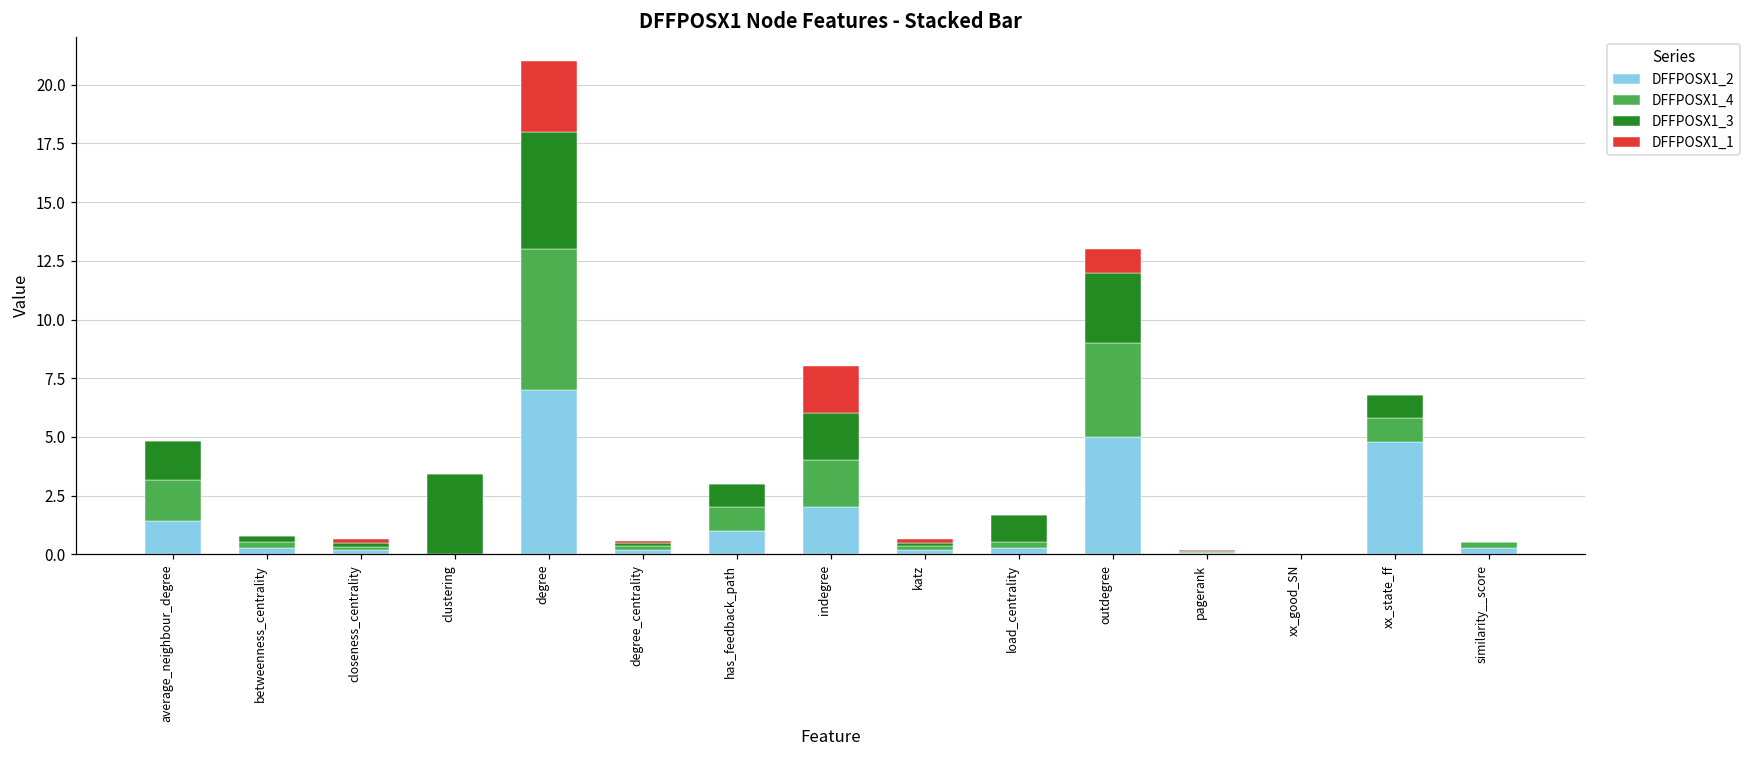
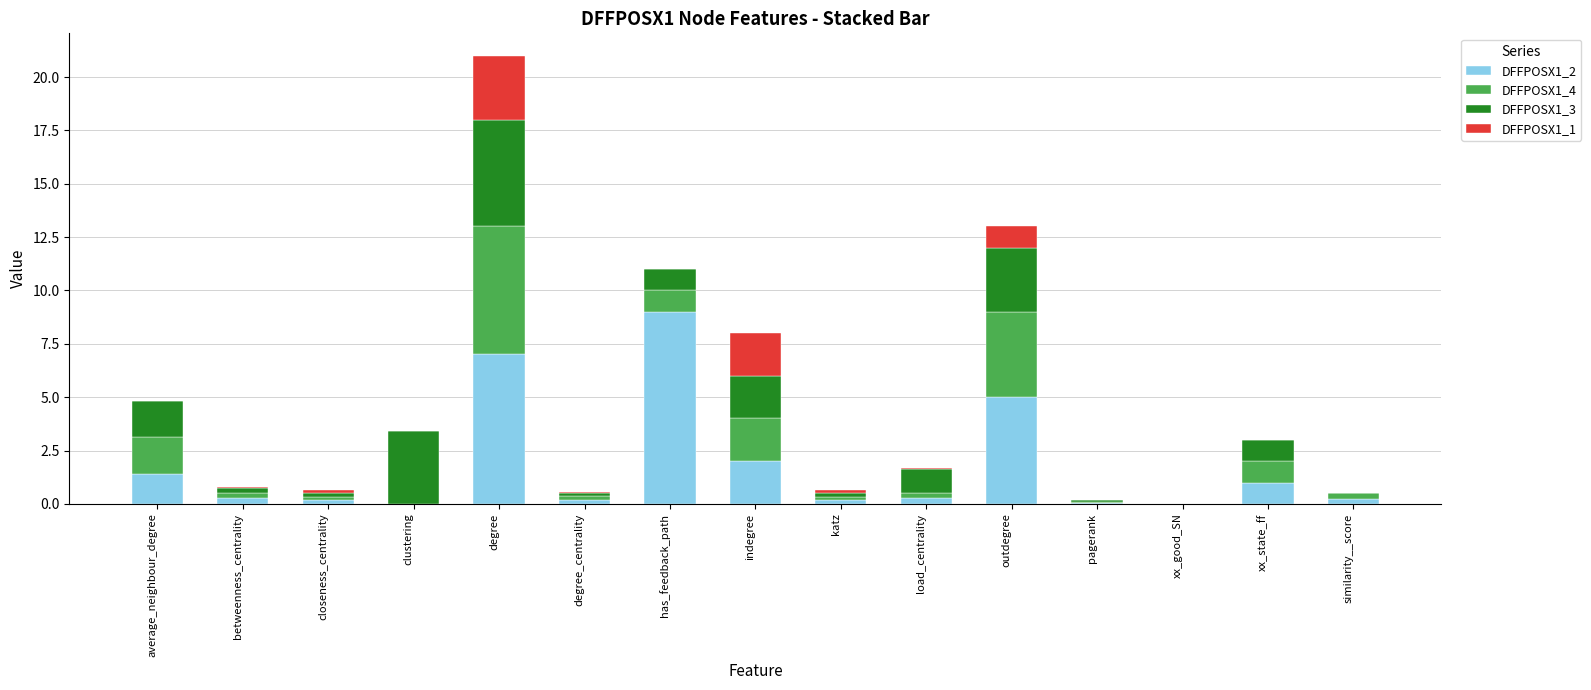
  {
    "DFFPOSX1_2": {
      "average_neighbour_degree": 1.4,
      "betweenness_centrality": 0.3,
      "closeness_centrality": 0.2,
      "clustering": 0.0,
      "degree": 7.0,
      "degree_centrality": 0.2,
-     "has_feedback_path": 1,
+     "has_feedback_path": 9,
      "indegree": 2.0,
      "katz": 0.2,
      "load_centrality": 0.3,
      "outdegree": 5.0,
      "xx_good_SN": 0.0,
-     "xx_state_ff": 4.8,
+     "xx_state_ff": 1.0,
      "similarity__score": 0.3
    },
    "DFFPOSX1_4": {
      "average_neighbour_degree": 1.8,
      "betweenness_centrality": 0.3,
      "closeness_centrality": 0.2,
      "clustering": 0.0,
      "degree": 6.0,
      "degree_centrality": 0.2,
      "has_feedback_path": 1.0,
      "indegree": 2.0,
      "katz": 0.2,
      "load_centrality": 0.3,
      "outdegree": 4.0,
      "xx_good_SN": 0.0,
      "xx_state_ff": 1.0,
      "similarity__score": 0.3
    },
    "DFFPOSX1_3": {
      "average_neighbour_degree": 1.7,
      "betweenness_centrality": 0.2,
      "closeness_centrality": 0.2,
      "clustering": 3.4,
      "degree": 5.0,
      "degree_centrality": 0.1,
      "has_feedback_path": 1.0,
      "indegree": 2.0,
      "katz": 0.2,
      "load_centrality": 1.1,
      "outdegree": 3.0,
      "xx_good_SN": 0.0,
      "xx_state_ff": 1.0,
      "similarity__score": 0.0
    },
    "DFFPOSX1_1": {
      "average_neighbour_degree": 0.0,
      "closeness_centrality": 0.2,
      "clustering": 0.0,
      "degree": 3.0,
      "has_feedback_path": 0.0,
      "indegree": 2.0,
      "katz": 0.2,
      "outdegree": 1.0,
      "xx_good_SN": 0.0,
      "xx_state_ff": 0.0,
      "similarity__score": 0.0
    }
  }
